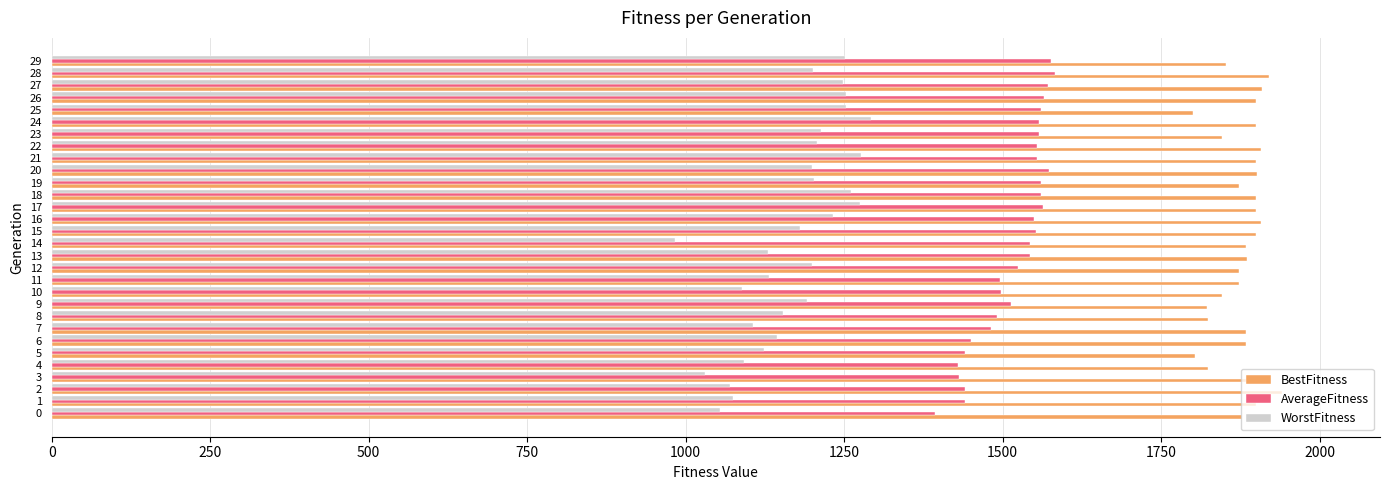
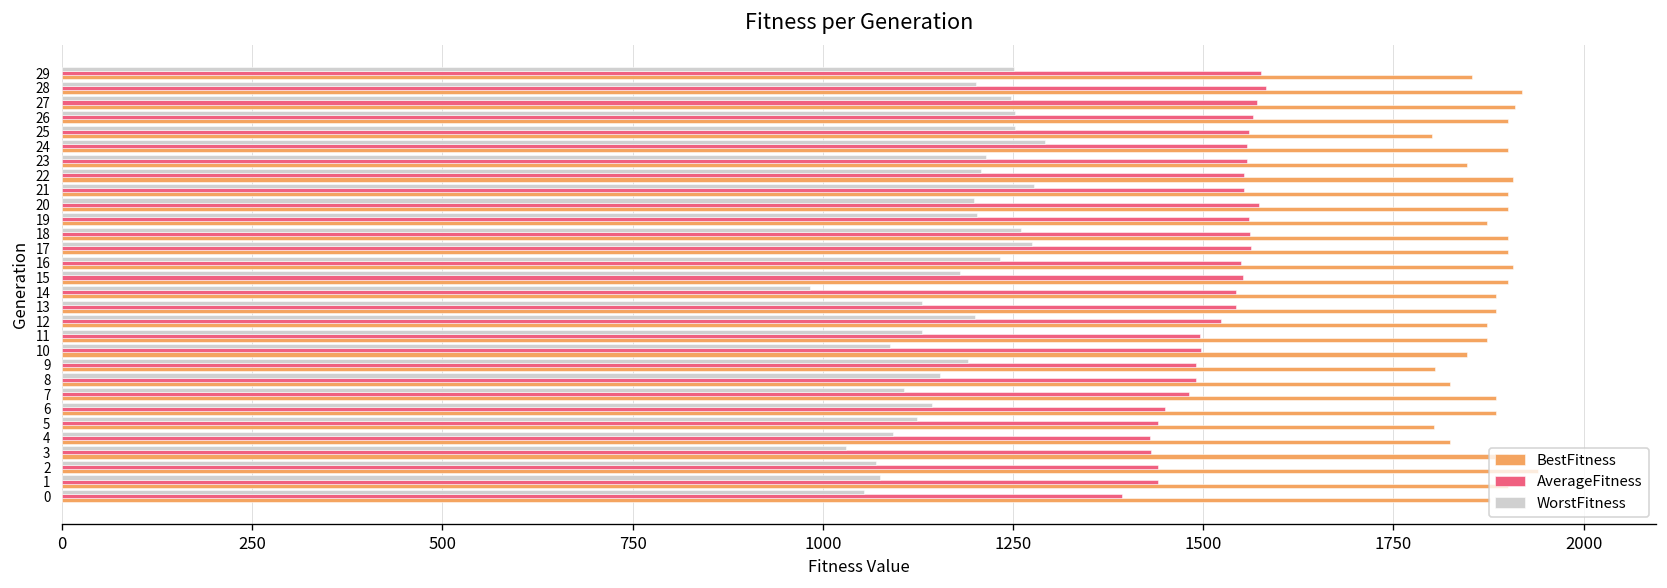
  {
    "BestFitness": {
      "29": 1850,
      "28": 1920,
      "27": 1910,
      "26": 1900,
      "25": 1800,
      "24": 1900,
      "23": 1850,
      "22": 1910,
      "21": 1900,
      "20": 1900,
      "19": 1870,
      "18": 1900,
      "17": 1900,
      "16": 1910,
      "15": 1900,
      "14": 1880,
      "13": 1890,
      "12": 1870,
      "11": 1870,
      "10": 1850,
-     "9": 1820,
+     "9": 1800,
      "8": 1820,
      "7": 1880,
      "6": 1880,
      "5": 1800,
      "4": 1820
    },
    "AverageFitness": {
      "29": 1580,
      "28": 1580,
      "27": 1570,
      "26": 1570,
      "25": 1560,
      "24": 1560,
      "23": 1560,
      "22": 1550,
      "21": 1550,
      "20": 1570,
      "19": 1560,
      "18": 1560,
      "17": 1560,
      "16": 1550,
      "15": 1550,
      "14": 1540,
      "13": 1540,
      "12": 1520,
      "11": 1500,
      "10": 1500,
-     "9": 1510,
+     "9": 1490,
      "8": 1490,
      "7": 1480,
      "6": 1450,
      "5": 1440,
      "4": 1430,
      "3": 1430,
      "2": 1440,
      "1": 1440,
      "0": 1390
    },
    "WorstFitness": {
      "29": 1250,
      "28": 1200,
      "27": 1250,
      "26": 1250,
      "25": 1250,
      "24": 1290,
      "23": 1210,
      "22": 1210,
      "21": 1280,
      "20": 1200,
      "19": 1200,
      "18": 1260,
      "17": 1270,
      "16": 1230,
      "15": 1180,
      "14": 980,
      "13": 1130,
      "12": 1200,
      "11": 1130,
      "10": 1090,
      "9": 1190,
      "8": 1150,
      "7": 1110,
      "6": 1140,
      "5": 1120,
      "4": 1090,
      "3": 1030,
      "2": 1070,
      "1": 1070,
      "0": 1050
    }
  }
